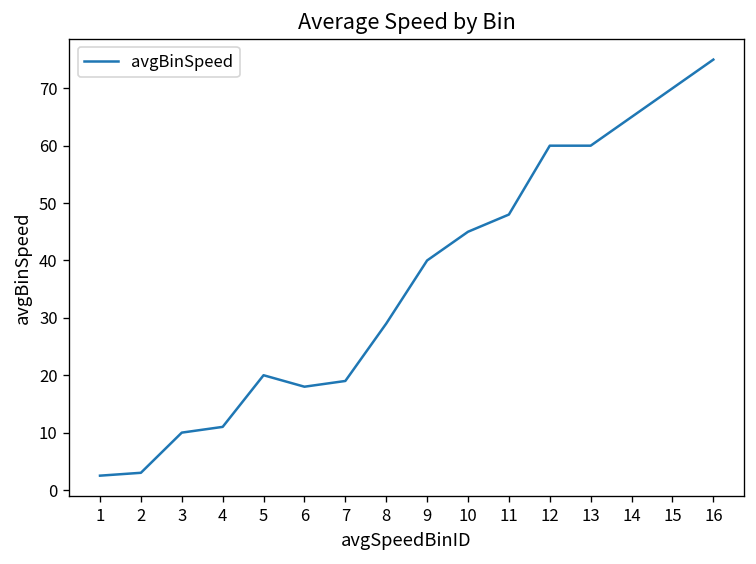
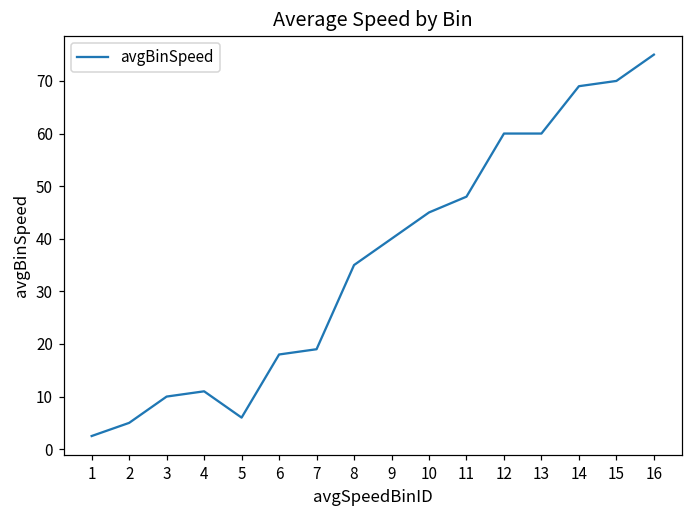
  {
    "1": 3,
-   "2": 3,
+   "2": 5,
    "3": 10,
    "4": 11,
-   "5": 20,
+   "5": 6,
    "6": 18,
    "7": 19,
-   "8": 29,
+   "8": 35,
    "9": 40,
    "10": 45,
    "11": 48,
    "12": 60,
    "13": 60,
-   "14": 65,
+   "14": 69,
    "15": 70,
    "16": 75
  }
